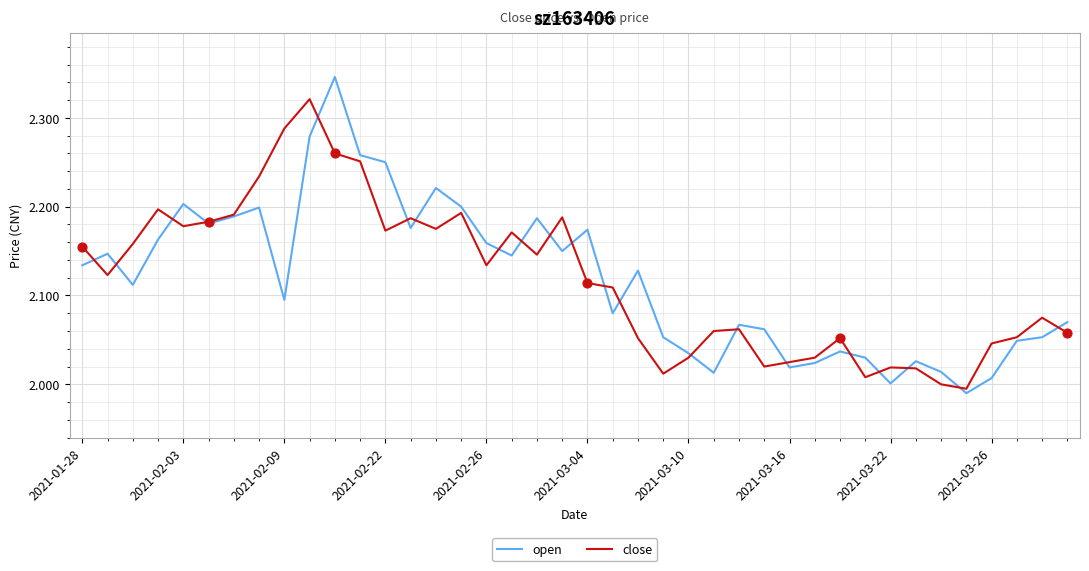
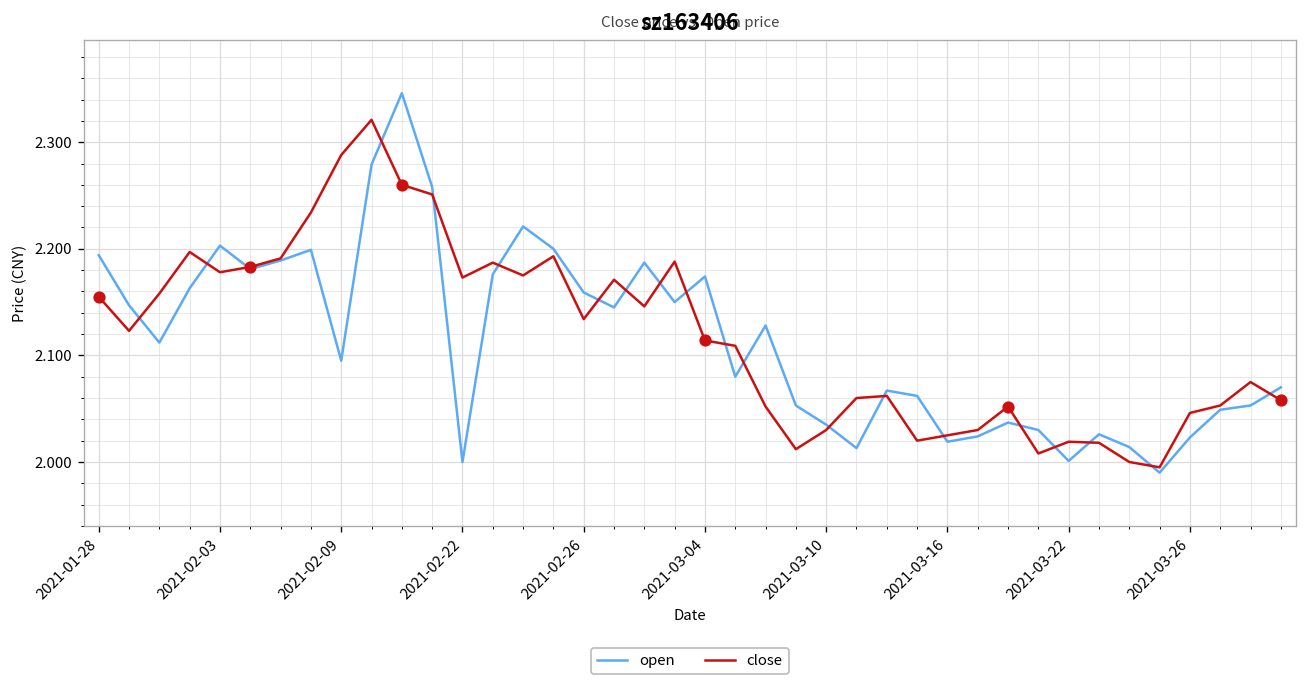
  {
    "open": {
-     "2021-01-28": 2.13,
+     "2021-01-28": 2.19,
      "2021-02-03": 2.20,
      "2021-02-09": 2.10,
-     "2021-02-22": 2.25,
+     "2021-02-22": 2.00,
      "2021-02-26": 2.16,
      "2021-03-04": 2.17,
      "2021-03-10": 2.04,
      "2021-03-16": 2.02,
      "2021-03-22": 2.00,
-     "2021-03-26": 2.01
+     "2021-03-26": 2.02
    }
  }
